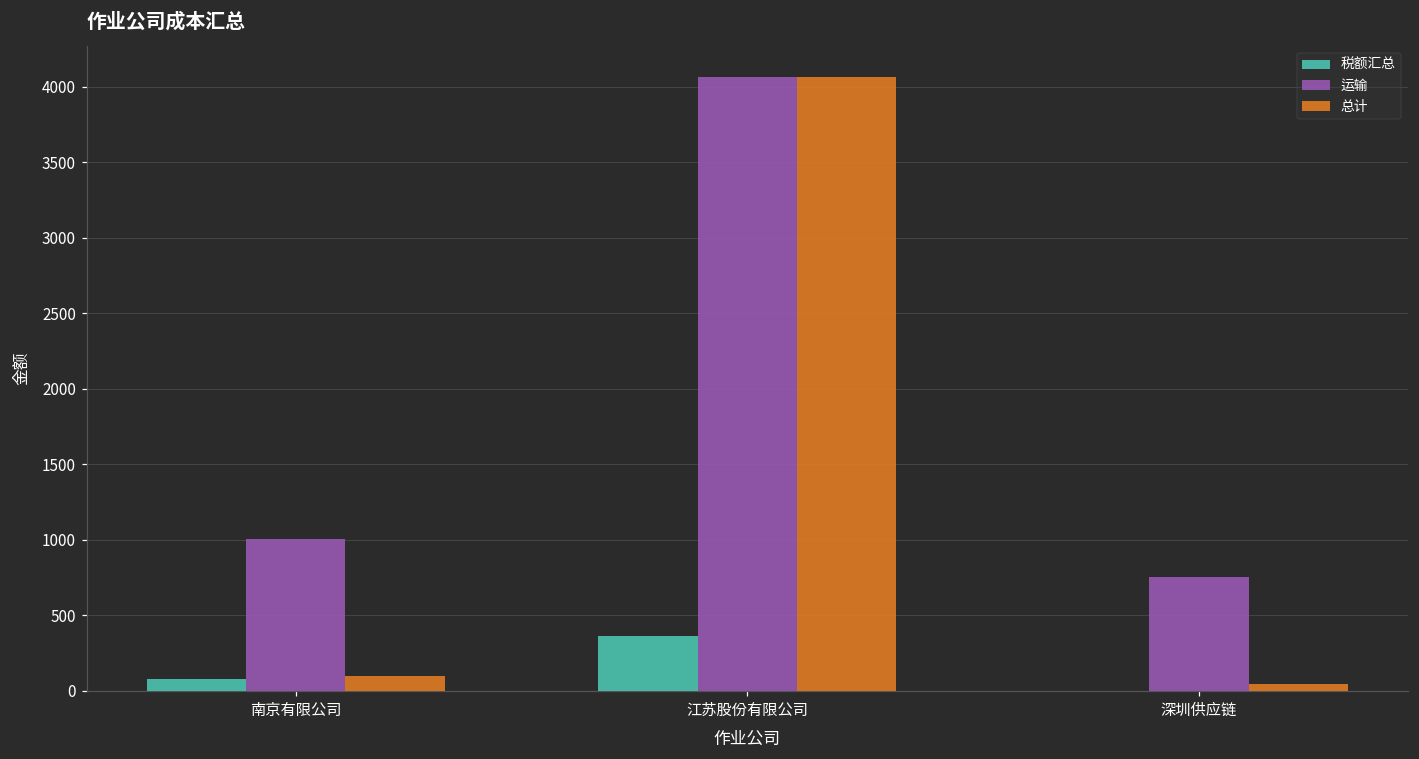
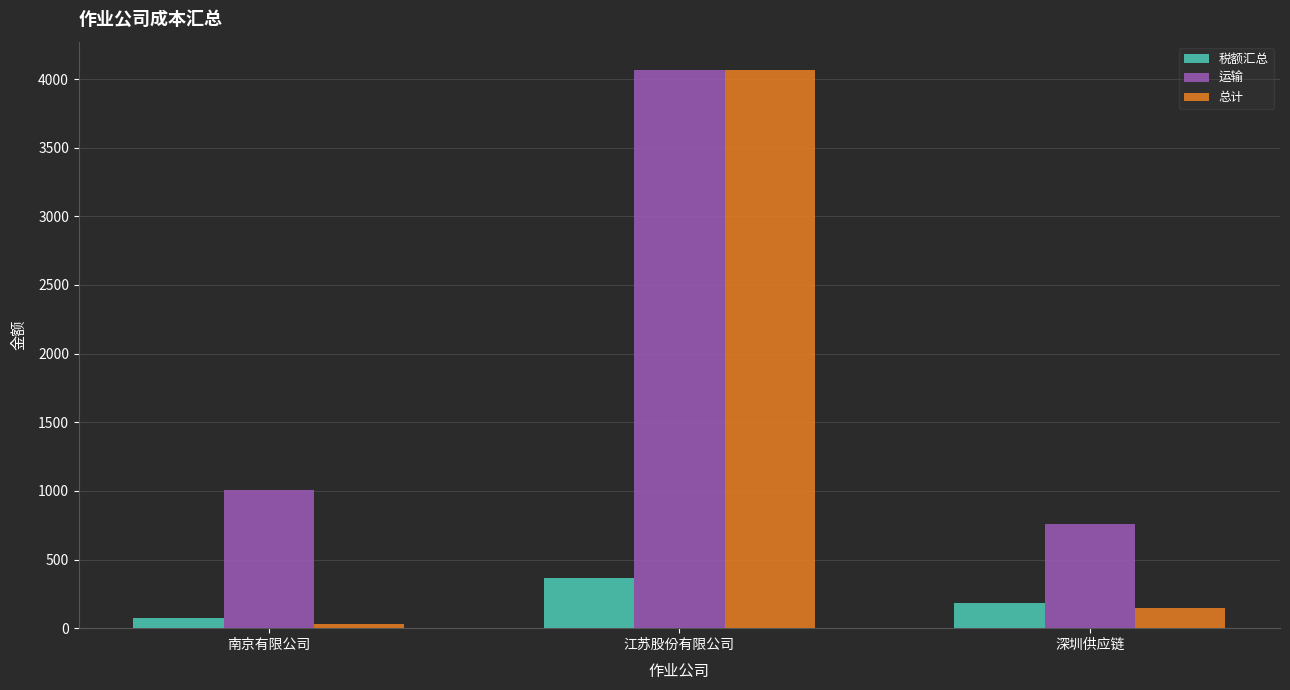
  {
    "税额汇总": {
      "南京有限公司": 80,
      "江苏股份有限公司": 360,
-     "深圳供应链": 0
+     "深圳供应链": 190
    },
    "运输": {
      "南京有限公司": 1000,
      "江苏股份有限公司": 4070,
      "深圳供应链": 760
    },
    "总计": {
-     "南京有限公司": 100,
+     "南京有限公司": 30,
      "江苏股份有限公司": 4070,
-     "深圳供应链": 50
+     "深圳供应链": 150
    }
  }
